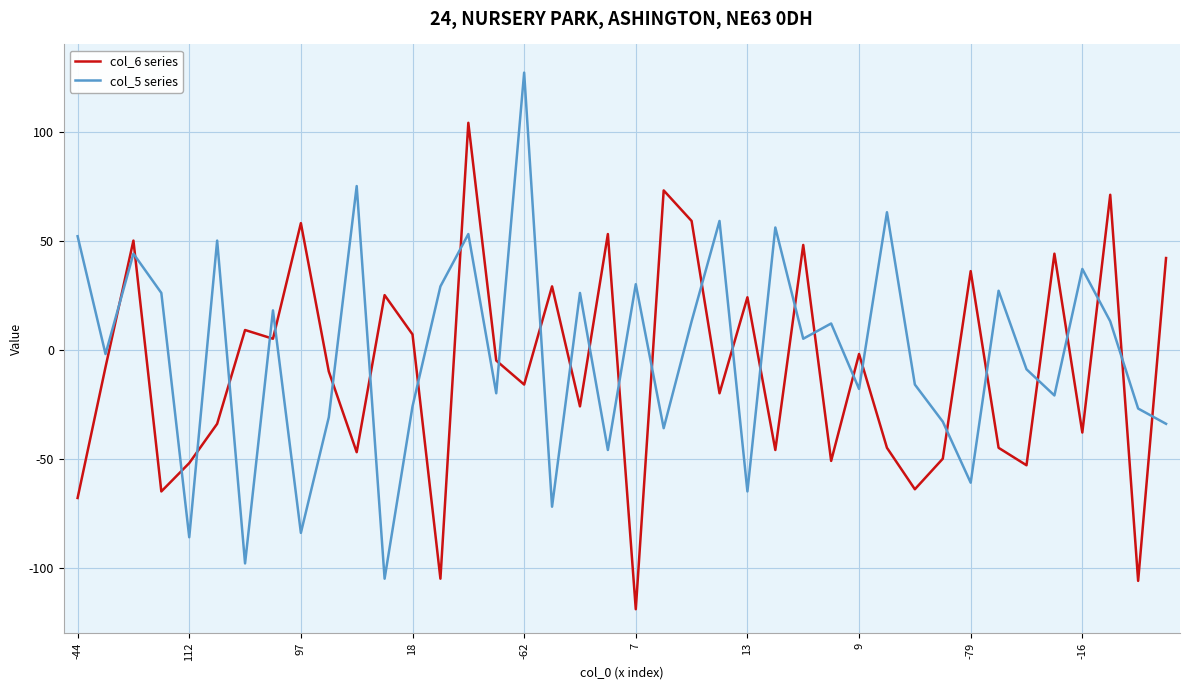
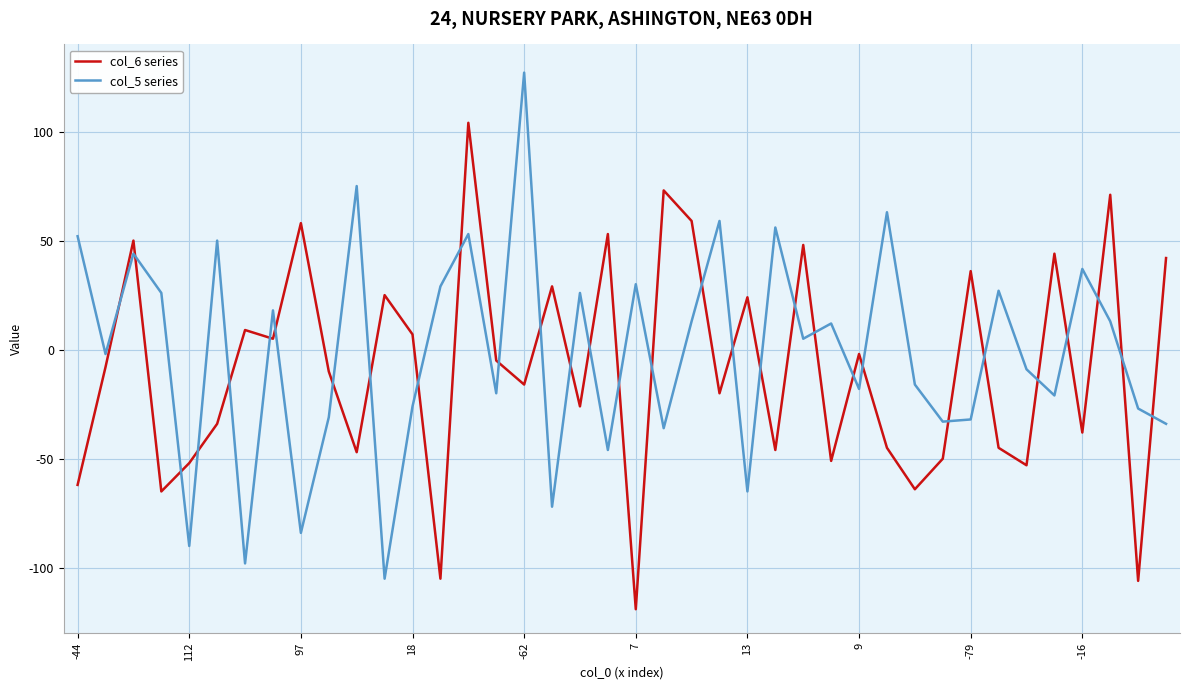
  {
    "col_6 series": {
-     "-44": -68,
+     "-44": -62,
      "112": -52,
      "97": 58,
      "-62": -16,
      "-79": 36,
      "-16": -38
    },
    "col_5 series": {
      "-44": 52,
-     "112": -86,
+     "112": -90,
      "97": -84,
      "-62": 127,
-     "-79": -61,
+     "-79": -32,
      "-16": 37
    }
  }
